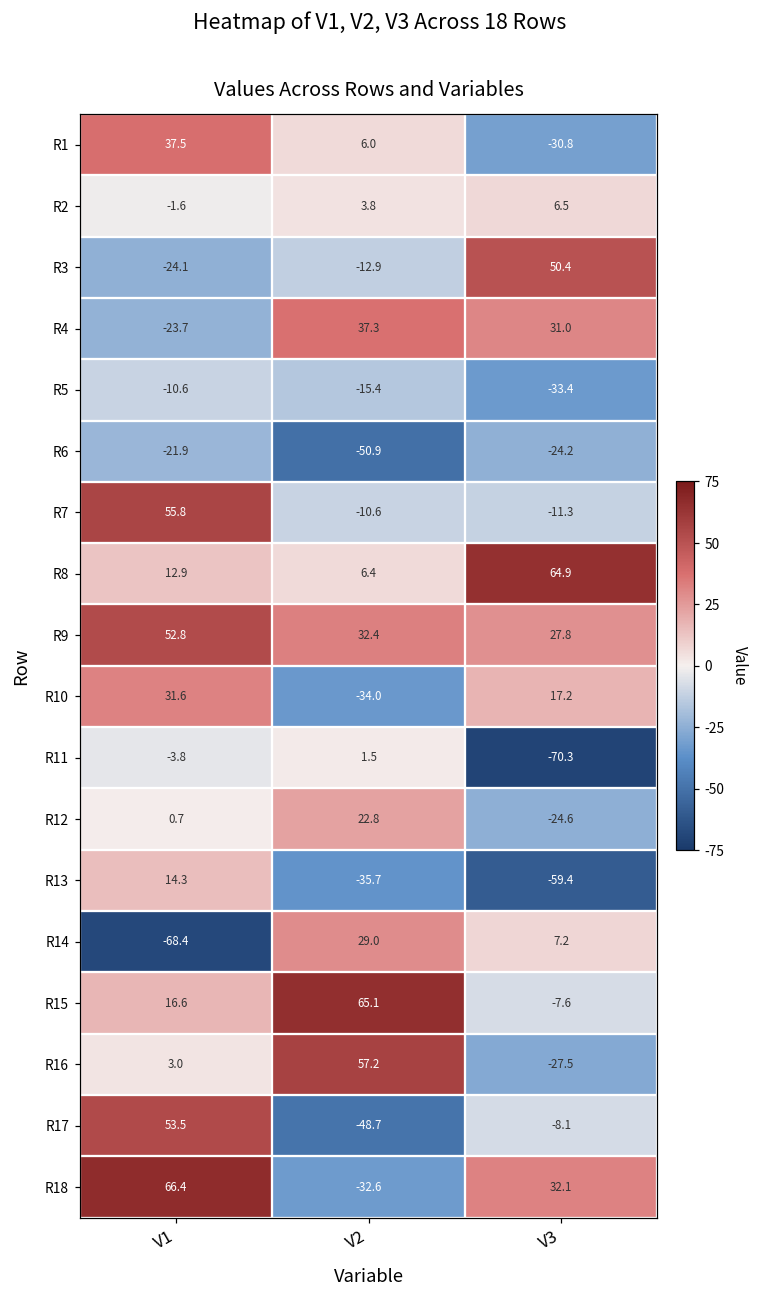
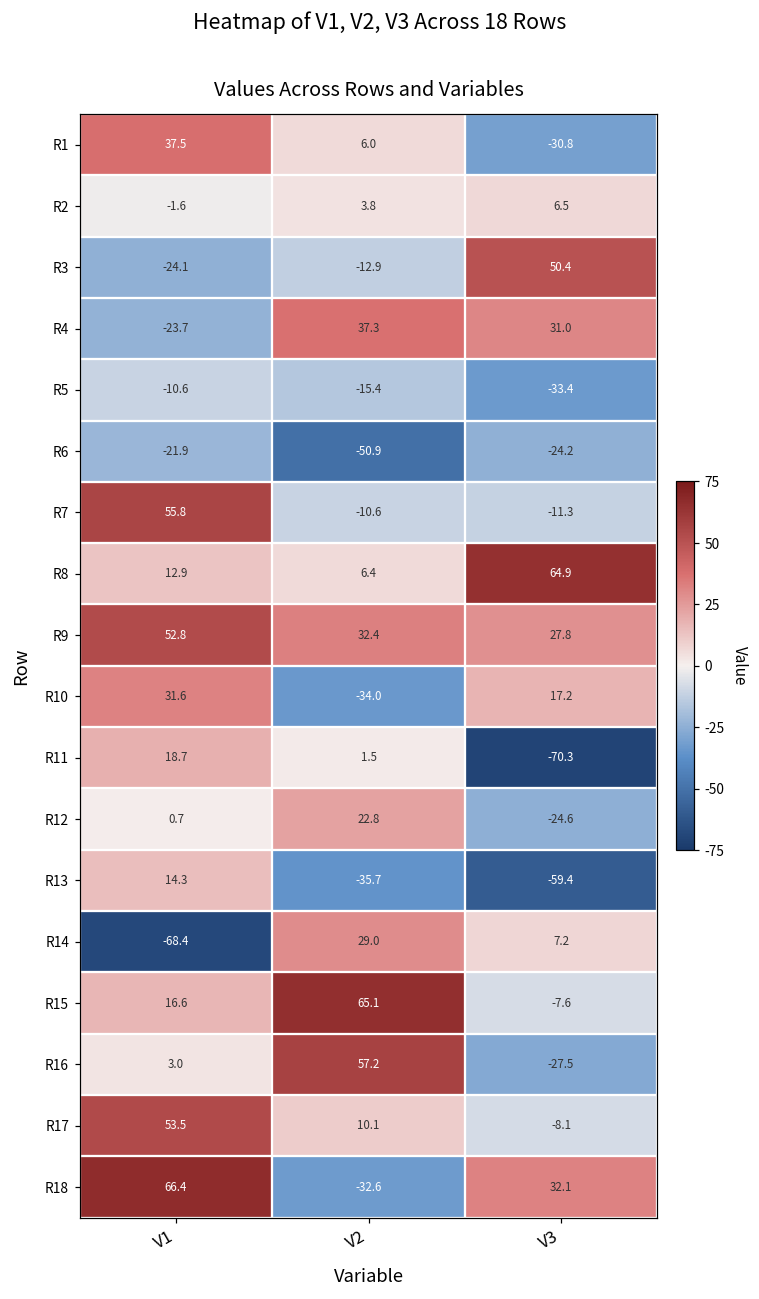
  {
    "R1": {
      "V1": 37.5,
      "V2": 6.0,
      "V3": -30.8
    },
    "R2": {
      "V1": -1.6,
      "V2": 3.8,
      "V3": 6.5
    },
    "R3": {
      "V1": -24.1,
      "V2": -12.9,
      "V3": 50.4
    },
    "R4": {
      "V1": -23.7,
      "V2": 37.3,
      "V3": 31.0
    },
    "R5": {
      "V1": -10.6,
      "V2": -15.4,
      "V3": -33.4
    },
    "R6": {
      "V1": -21.9,
      "V2": -50.9,
      "V3": -24.2
    },
    "R7": {
      "V1": 55.8,
      "V2": -10.6,
      "V3": -11.3
    },
    "R8": {
      "V1": 12.9,
      "V2": 6.4,
      "V3": 64.9
    },
    "R9": {
      "V1": 52.8,
      "V2": 32.4,
      "V3": 27.8
    },
    "R10": {
      "V1": 31.6,
      "V2": -34.0,
      "V3": 17.2
    },
    "R11": {
-     "V1": -3.8,
+     "V1": 18.7,
      "V2": 1.5,
      "V3": -70.3
    },
    "R12": {
      "V1": 0.7,
      "V2": 22.8,
      "V3": -24.6
    },
    "R13": {
      "V1": 14.3,
      "V2": -35.7,
      "V3": -59.4
    },
    "R14": {
      "V1": -68.4,
      "V2": 29.0,
      "V3": 7.2
    },
    "R15": {
      "V1": 16.6,
      "V2": 65.1,
      "V3": -7.6
    },
    "R16": {
      "V1": 3.0,
      "V2": 57.2,
      "V3": -27.5
    },
    "R17": {
      "V1": 53.5,
-     "V2": -48.7,
+     "V2": 10.1,
      "V3": -8.1
    },
    "R18": {
      "V1": 66.4,
      "V2": -32.6,
      "V3": 32.1
    }
  }
